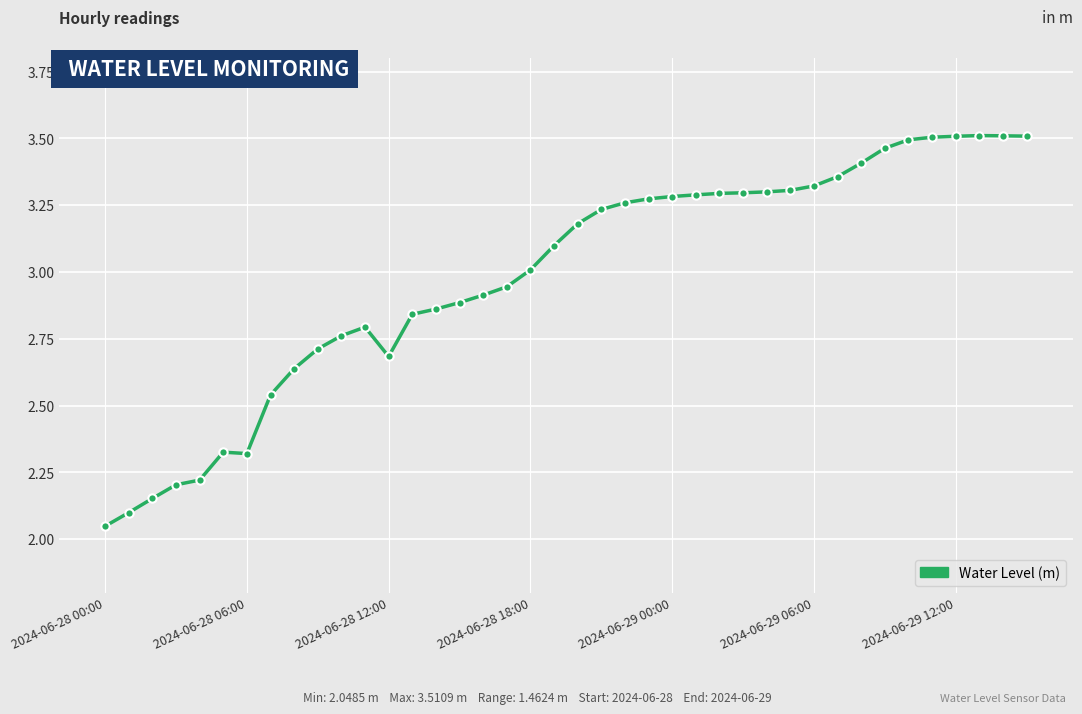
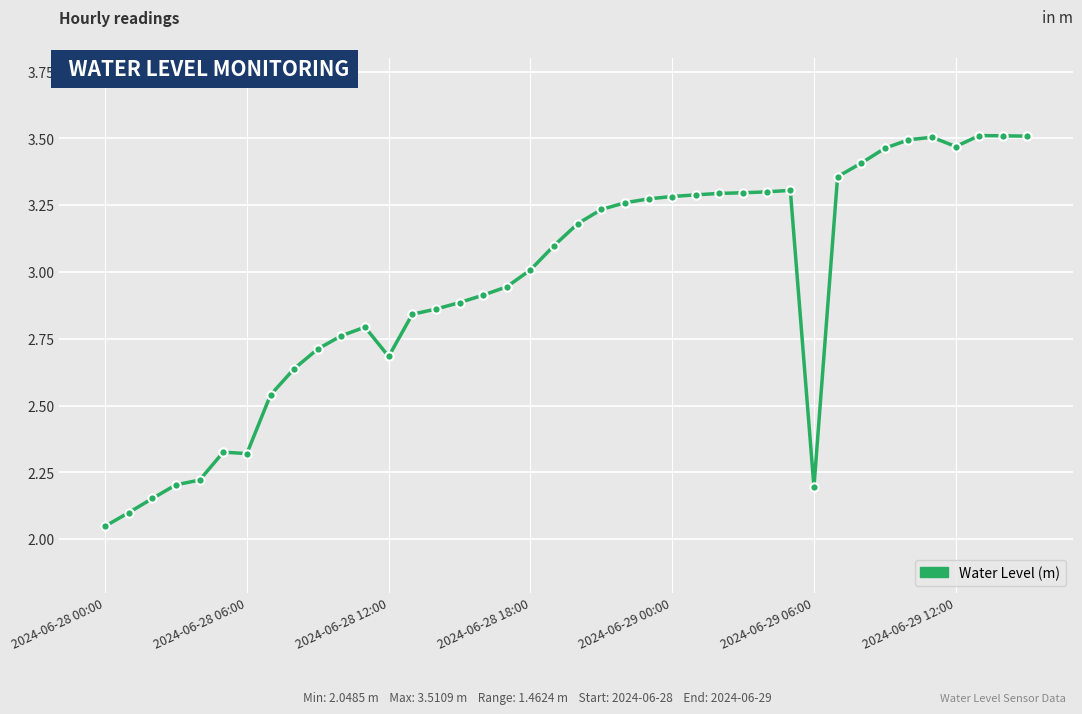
  {
    "2024-06-28 00:00": 2.05,
    "2024-06-28 06:00": 2.32,
    "2024-06-28 12:00": 2.68,
    "2024-06-28 18:00": 3.01,
    "2024-06-29 00:00": 3.28,
-   "2024-06-29 06:00": 3.32,
-   "2024-06-29 12:00": 3.51
+   "2024-06-29 06:00": 2.20,
+   "2024-06-29 12:00": 3.47
  }
